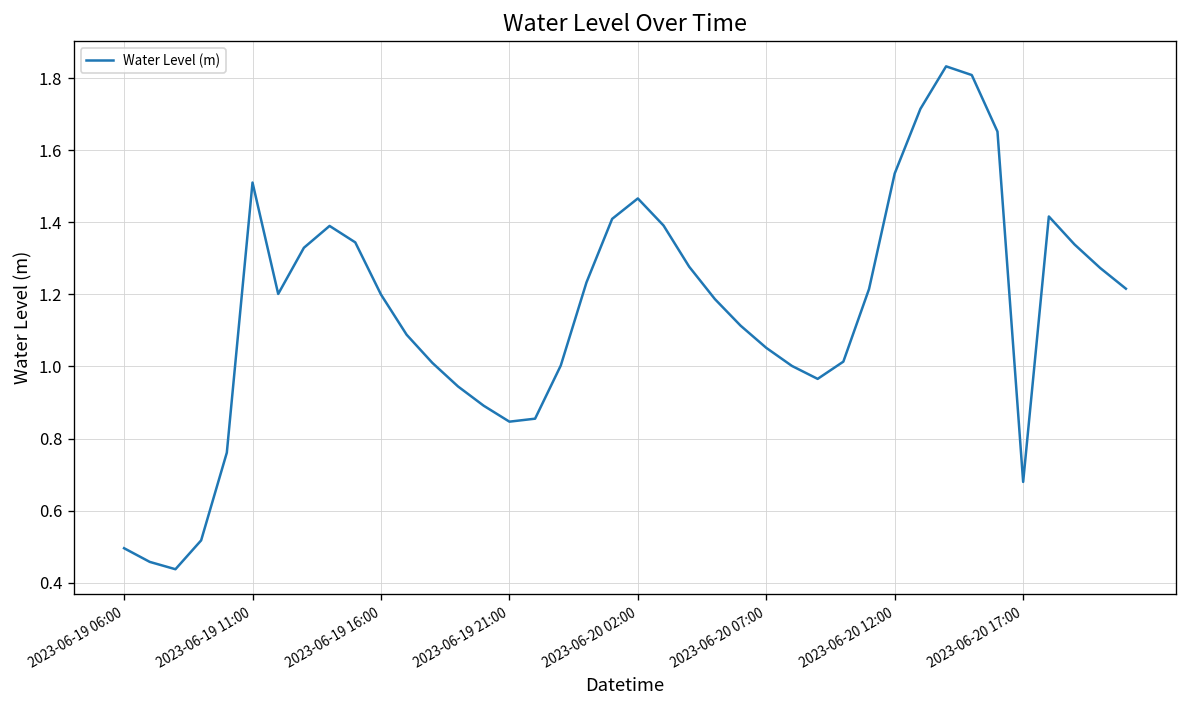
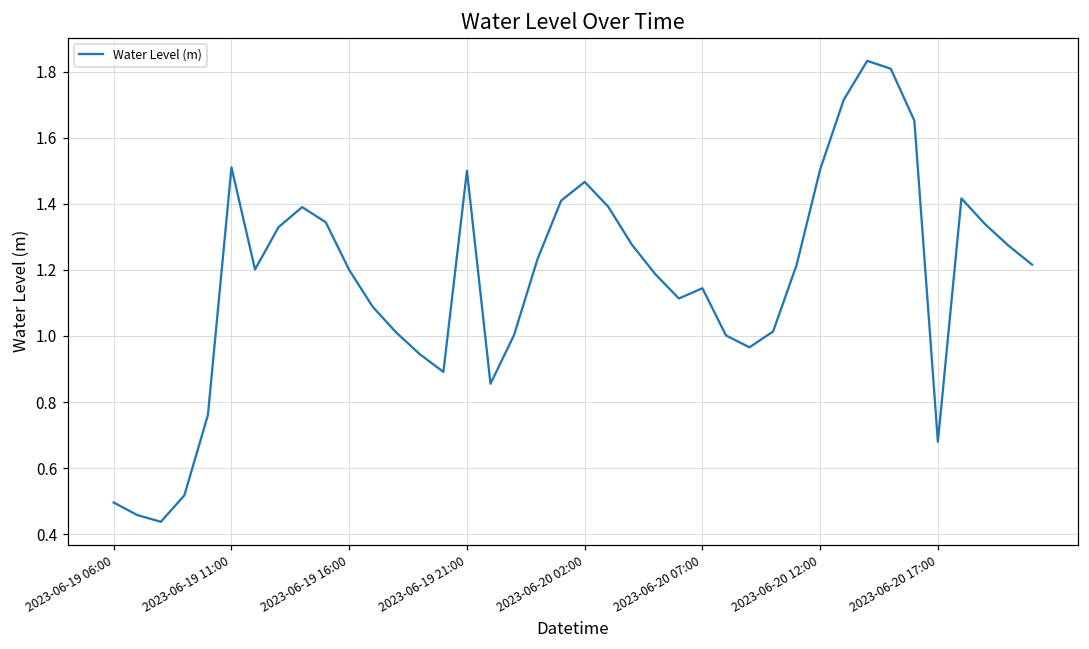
  {
    "2023-06-19 06:00": 0.50,
    "2023-06-19 11:00": 1.51,
    "2023-06-19 16:00": 1.20,
-   "2023-06-19 21:00": 0.85,
+   "2023-06-19 21:00": 1.50,
    "2023-06-20 02:00": 1.47,
-   "2023-06-20 07:00": 1.05,
-   "2023-06-20 12:00": 1.54,
+   "2023-06-20 07:00": 1.14,
+   "2023-06-20 12:00": 1.50,
    "2023-06-20 17:00": 0.68
  }
